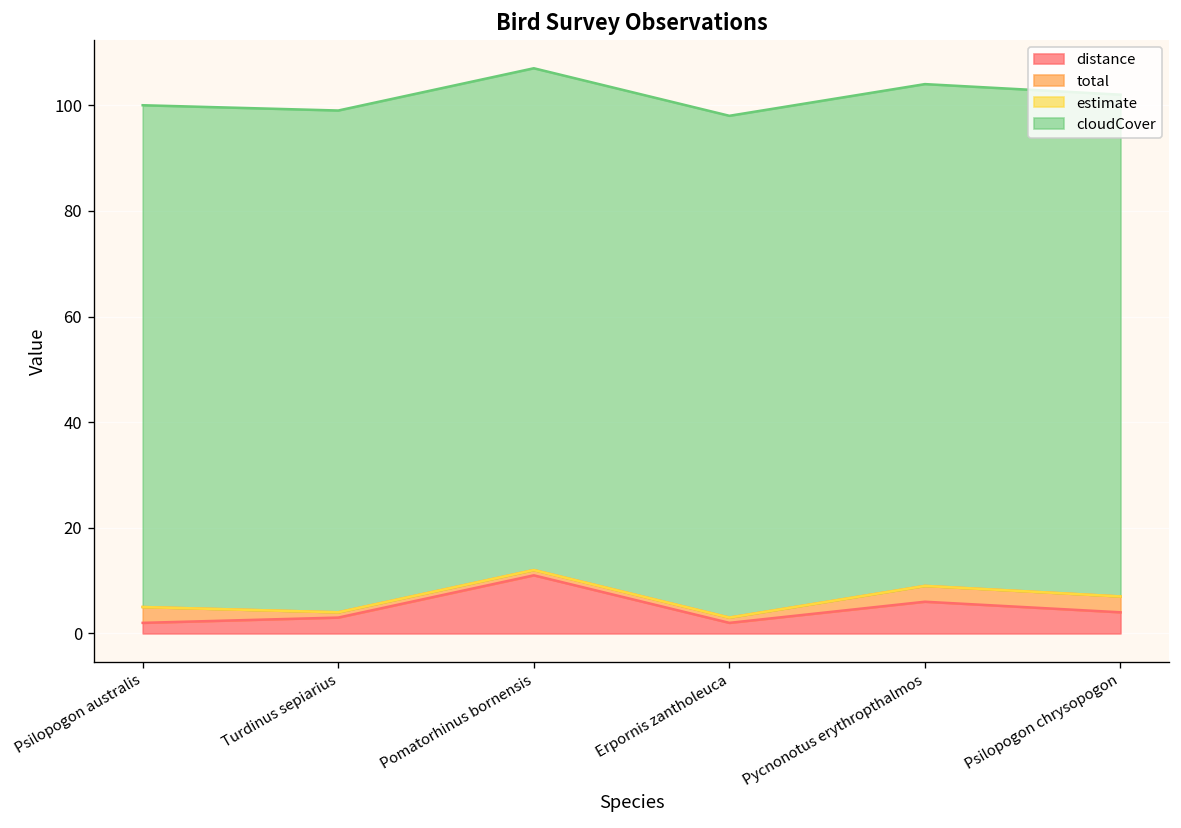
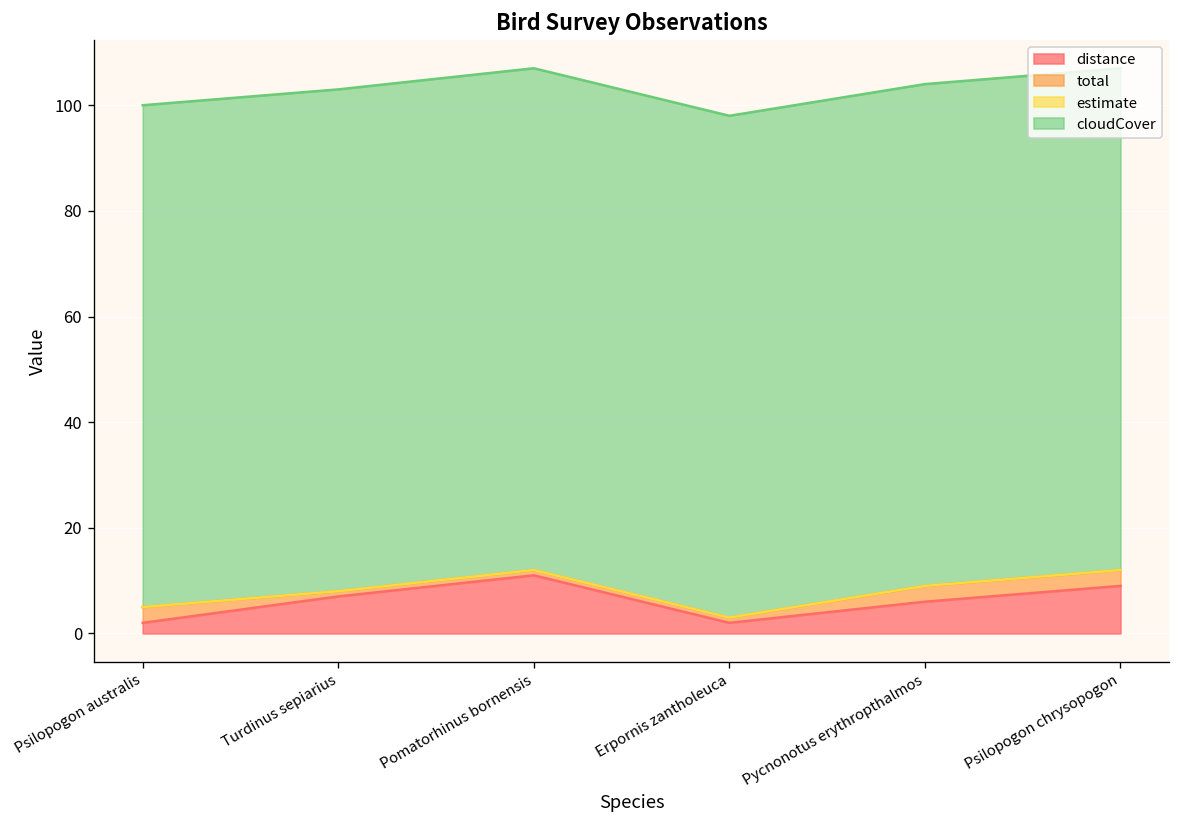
  {
    "distance": {
      "Psilopogon australis": 2,
-     "Turdinus sepiarius": 3,
+     "Turdinus sepiarius": 7,
      "Pomatorhinus bornensis": 11,
      "Erpornis zantholeuca": 2,
      "Pycnonotus erythropthalmos": 6,
-     "Psilopogon chrysopogon": 4
+     "Psilopogon chrysopogon": 9
    },
    "cloudCover": {
      "Psilopogon australis": 95,
      "Turdinus sepiarius": 95,
      "Pomatorhinus bornensis": 95,
      "Erpornis zantholeuca": 95,
      "Pycnonotus erythropthalmos": 95
    }
  }
